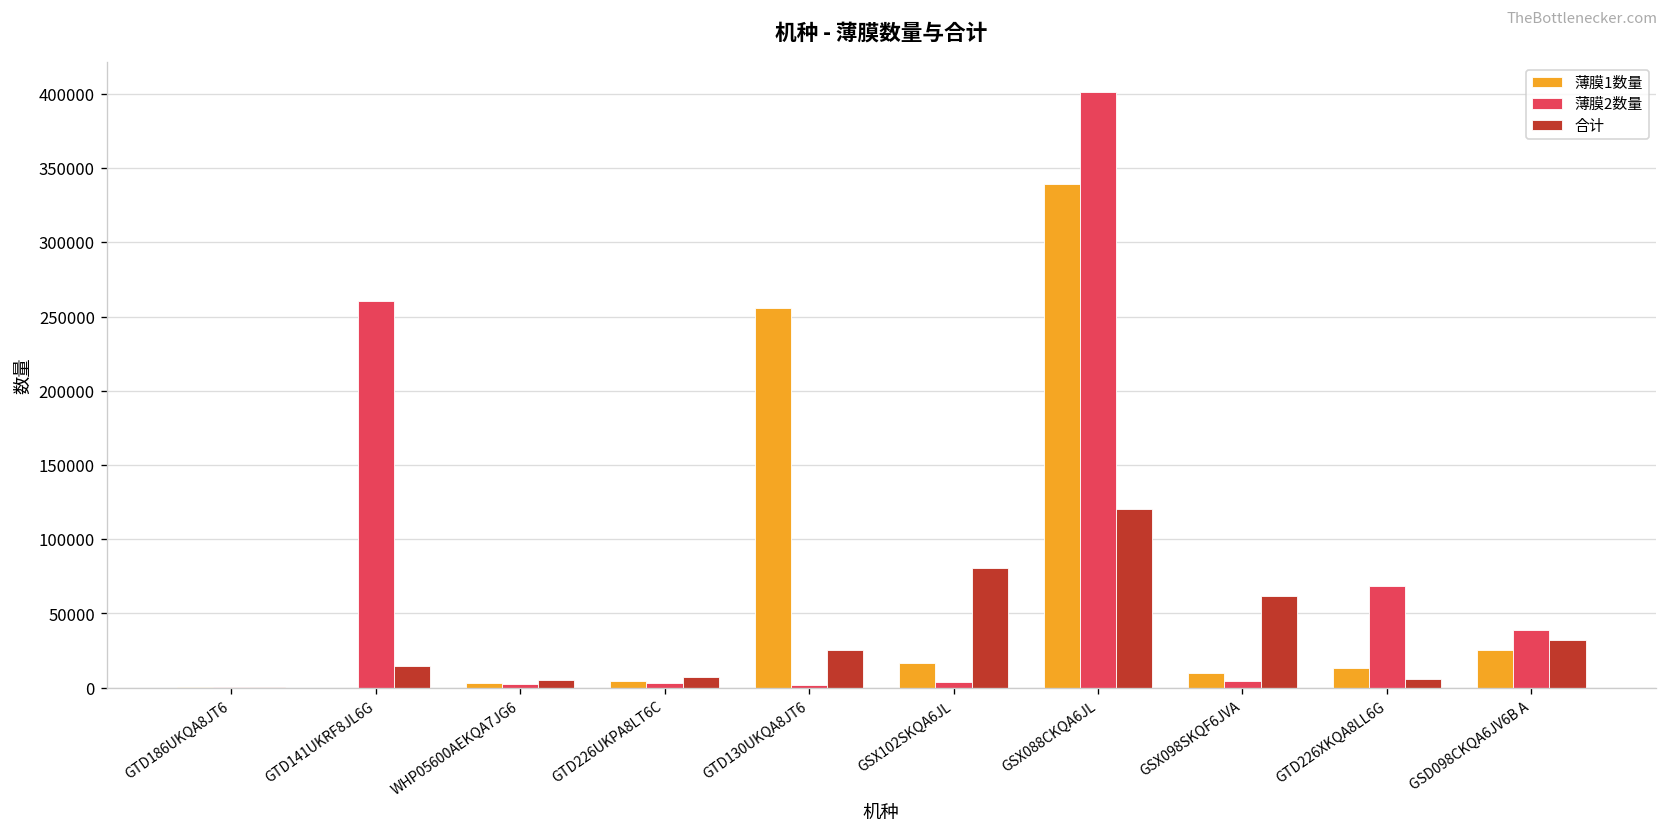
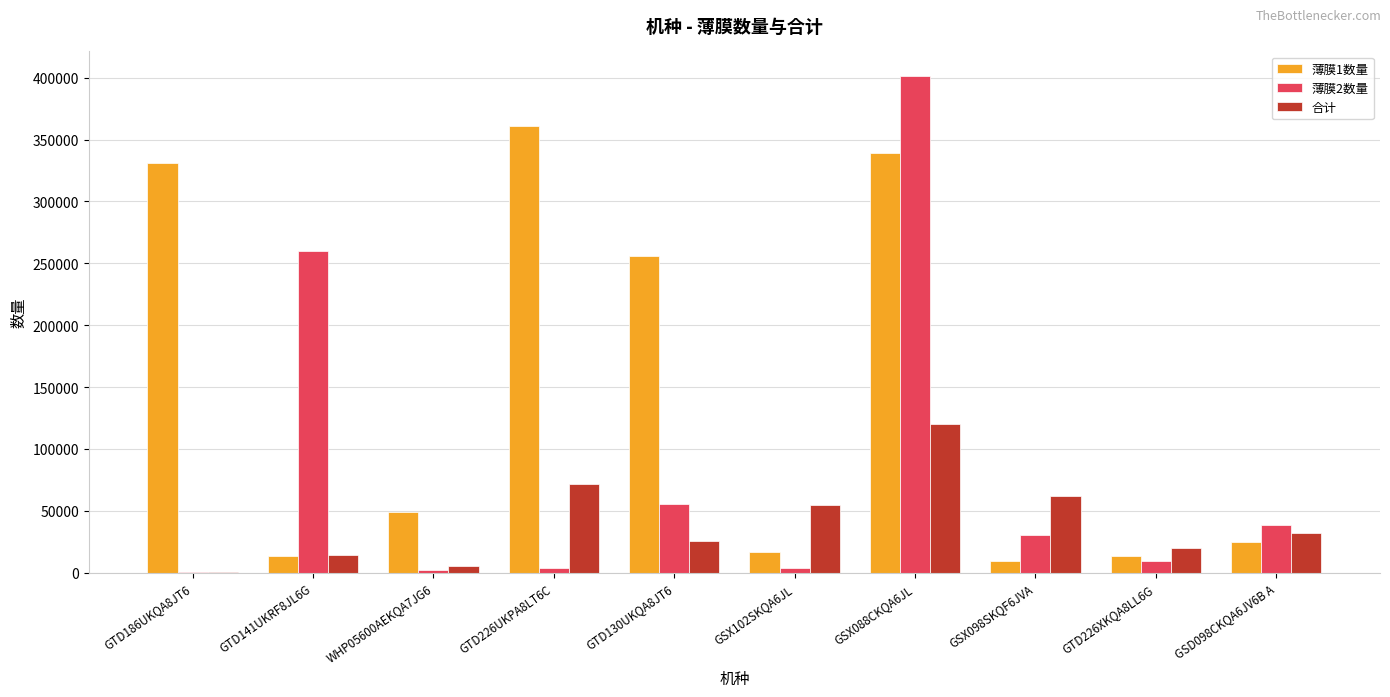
  {
    "薄膜1数量": {
-     "GTD186UKQA8JT6": 0,
-     "GTD141UKRF8JL6G": 0,
-     "WHP05600AEKQA7JG6": 3000,
-     "GTD226UKPA8LT6C": 4000,
+     "GTD186UKQA8JT6": 331000,
+     "GTD141UKRF8JL6G": 13000,
+     "WHP05600AEKQA7JG6": 49000,
+     "GTD226UKPA8LT6C": 361000,
      "GTD130UKQA8JT6": 256000,
      "GSX102SKQA6JL": 17000,
      "GSX088CKQA6JL": 339000,
      "GSX098SKQF6JVA": 10000,
      "GTD226XKQA8LL6G": 13000,
      "GSD098CKQA6JV6B A": 25000
    },
    "薄膜2数量": {
      "GTD141UKRF8JL6G": 260000,
      "WHP05600AEKQA7JG6": 2000,
      "GTD226UKPA8LT6C": 3000,
-     "GTD130UKQA8JT6": 2000,
+     "GTD130UKQA8JT6": 55000,
      "GSX102SKQA6JL": 4000,
      "GSX088CKQA6JL": 401000,
-     "GSX098SKQF6JVA": 4000,
-     "GTD226XKQA8LL6G": 69000,
+     "GSX098SKQF6JVA": 31000,
+     "GTD226XKQA8LL6G": 10000,
      "GSD098CKQA6JV6B A": 39000
    },
    "合计": {
      "GTD141UKRF8JL6G": 14000,
      "WHP05600AEKQA7JG6": 5000,
-     "GTD226UKPA8LT6C": 7000,
+     "GTD226UKPA8LT6C": 71000,
      "GTD130UKQA8JT6": 25000,
-     "GSX102SKQA6JL": 80000,
+     "GSX102SKQA6JL": 55000,
      "GSX088CKQA6JL": 120000,
      "GSX098SKQF6JVA": 62000,
-     "GTD226XKQA8LL6G": 6000,
+     "GTD226XKQA8LL6G": 20000,
      "GSD098CKQA6JV6B A": 32000
    }
  }
